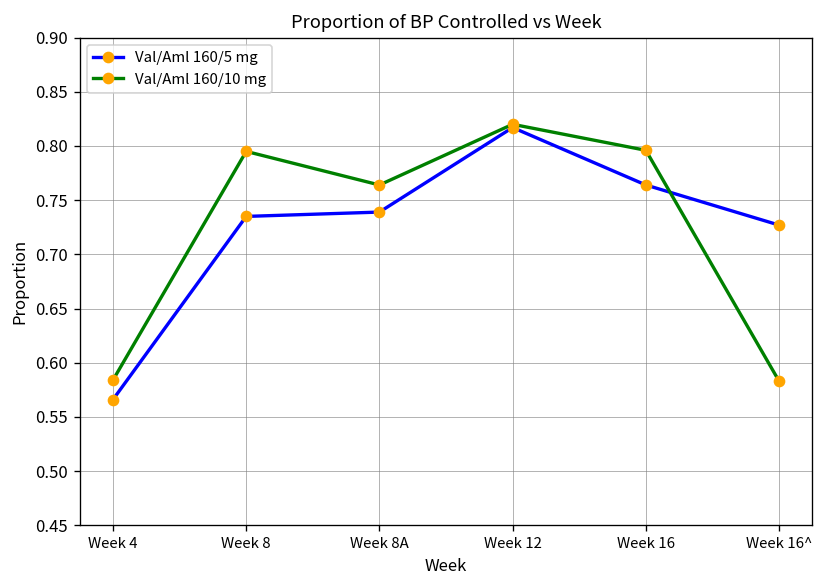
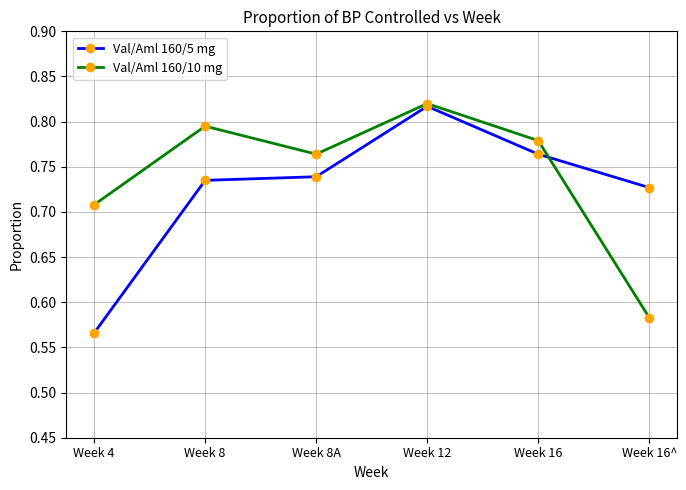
  {
    "Val/Aml 160/5 mg": {
      "Week 4": 0.57,
      "Week 8": 0.74,
      "Week 8A": 0.74,
      "Week 12": 0.82,
      "Week 16": 0.76,
      "Week 16^": 0.73
    },
    "Val/Aml 160/10 mg": {
-     "Week 4": 0.58,
+     "Week 4": 0.71,
      "Week 8": 0.80,
      "Week 8A": 0.76,
      "Week 12": 0.82,
-     "Week 16": 0.80,
+     "Week 16": 0.78,
      "Week 16^": 0.58
    }
  }
